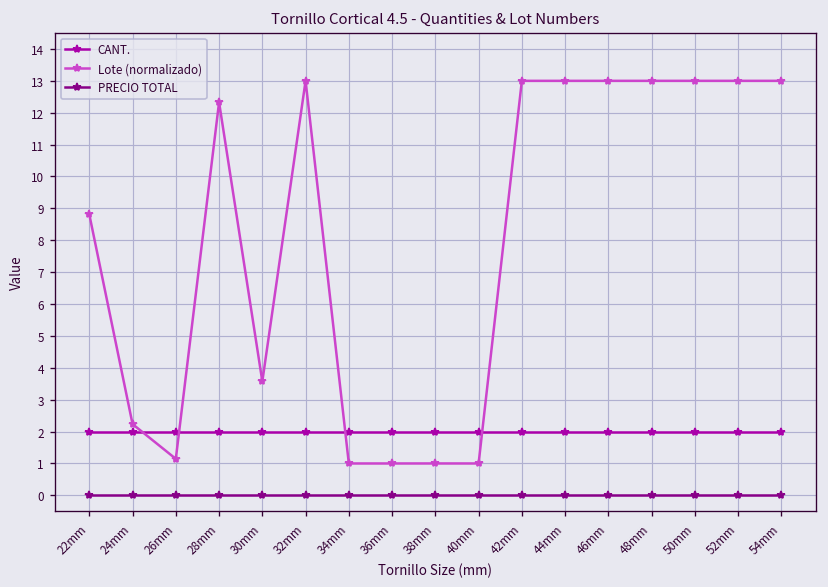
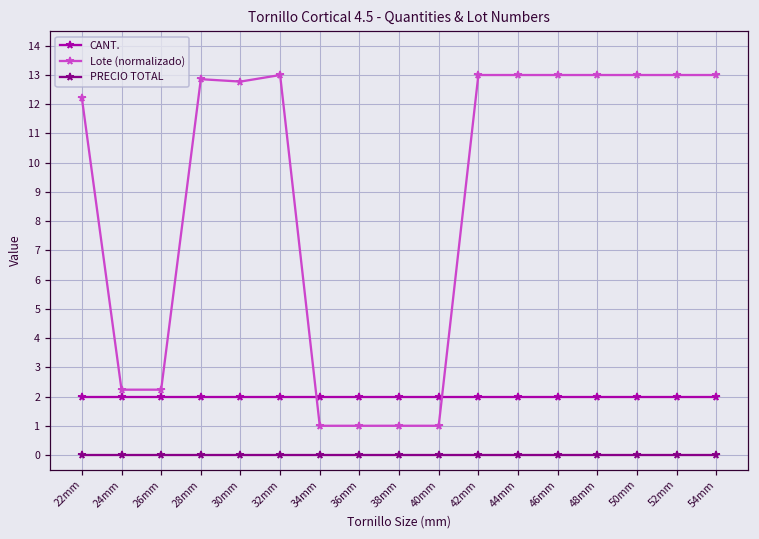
  {
    "Lote (normalizado)": {
-     "22mm": 8.8,
+     "22mm": 12.2,
      "24mm": 2.2,
-     "26mm": 1.1,
-     "28mm": 12.3,
-     "30mm": 3.6,
+     "26mm": 2.2,
+     "28mm": 12.9,
+     "30mm": 12.8,
      "32mm": 13.0,
      "34mm": 1.0,
      "36mm": 1.0,
      "38mm": 1.0,
      "40mm": 1.0,
      "42mm": 13.0,
      "44mm": 13.0,
      "46mm": 13.0,
      "48mm": 13.0,
      "50mm": 13.0,
      "52mm": 13.0,
      "54mm": 13.0
    }
  }
